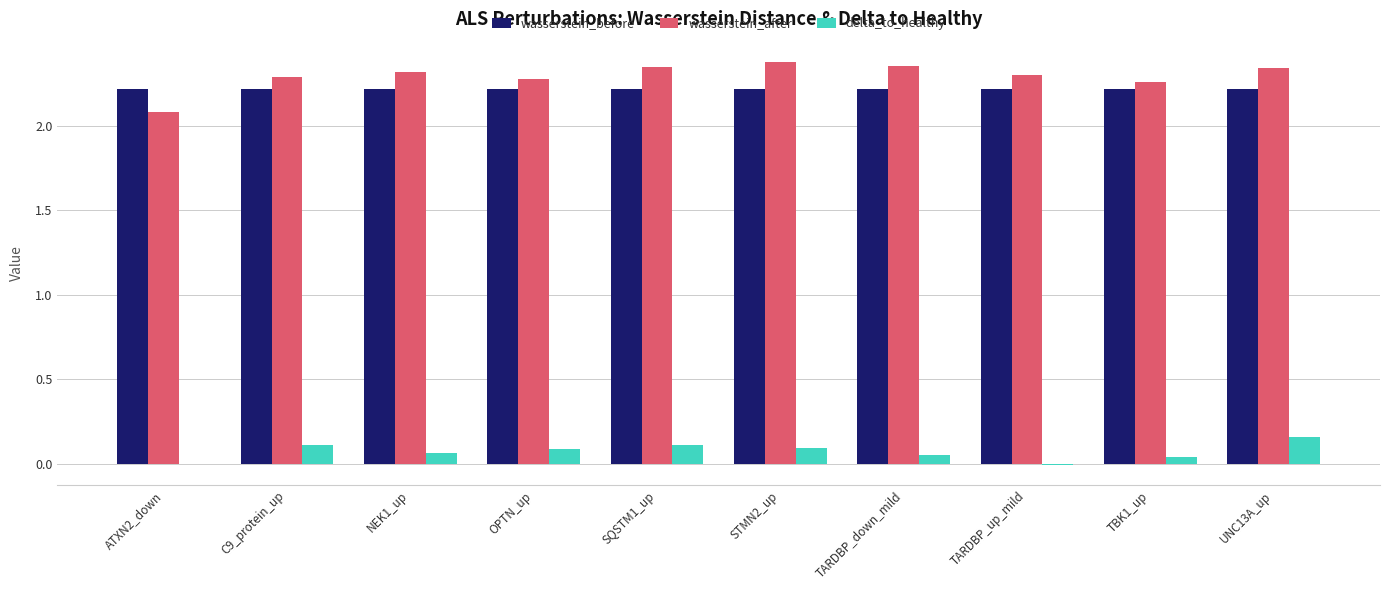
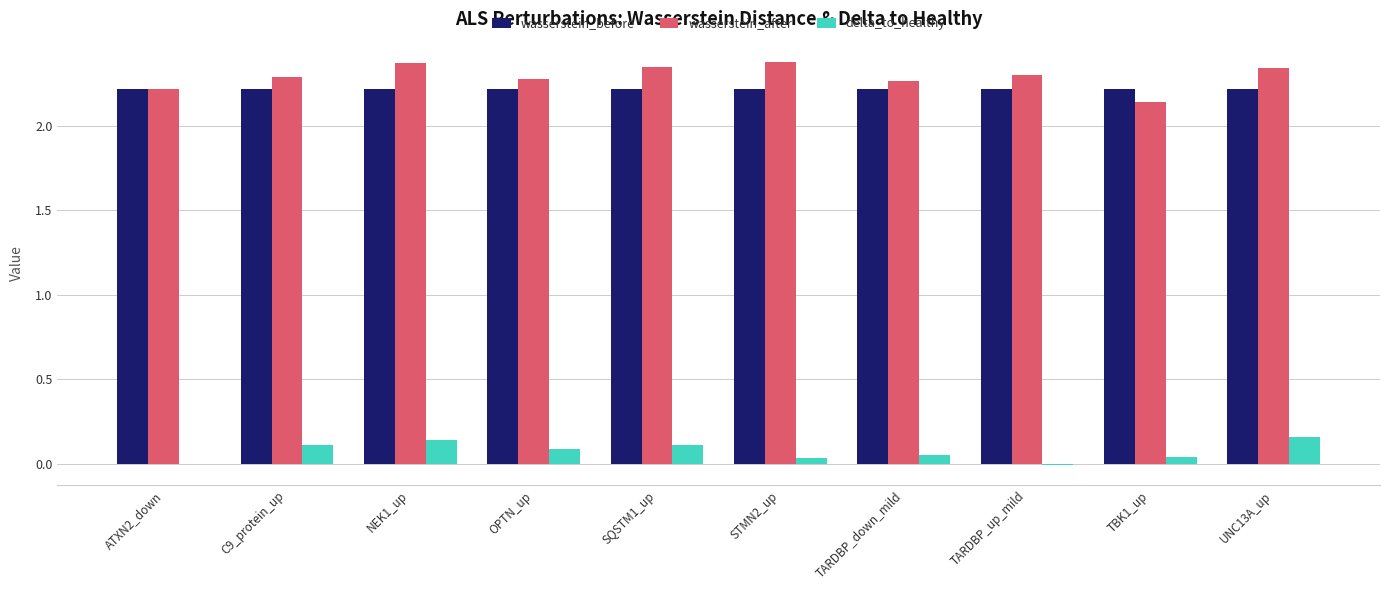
  {
    "wasserstein_before": {
      "ATXN2_down": 2.22,
      "C9_protein_up": 2.22,
      "NEK1_up": 2.22,
      "OPTN_up": 2.22,
      "SQSTM1_up": 2.22,
      "STMN2_up": 2.22,
      "TARDBP_down_mild": 2.22,
      "TARDBP_up_mild": 2.22,
      "TBK1_up": 2.22,
      "UNC13A_up": 2.22
    },
    "wasserstein_after": {
-     "ATXN2_down": 2.08,
+     "ATXN2_down": 2.22,
      "C9_protein_up": 2.29,
-     "NEK1_up": 2.32,
+     "NEK1_up": 2.37,
      "OPTN_up": 2.28,
      "SQSTM1_up": 2.35,
      "STMN2_up": 2.38,
-     "TARDBP_down_mild": 2.35,
+     "TARDBP_down_mild": 2.27,
      "TARDBP_up_mild": 2.30,
-     "TBK1_up": 2.26,
+     "TBK1_up": 2.14,
      "UNC13A_up": 2.34
    },
    "delta_to_healthy": {
      "C9_protein_up": 0.11,
-     "NEK1_up": 0.06,
+     "NEK1_up": 0.14,
      "OPTN_up": 0.09,
      "SQSTM1_up": 0.11,
-     "STMN2_up": 0.09,
+     "STMN2_up": 0.03,
      "TARDBP_down_mild": 0.05,
      "TBK1_up": 0.04,
      "UNC13A_up": 0.16
    }
  }
